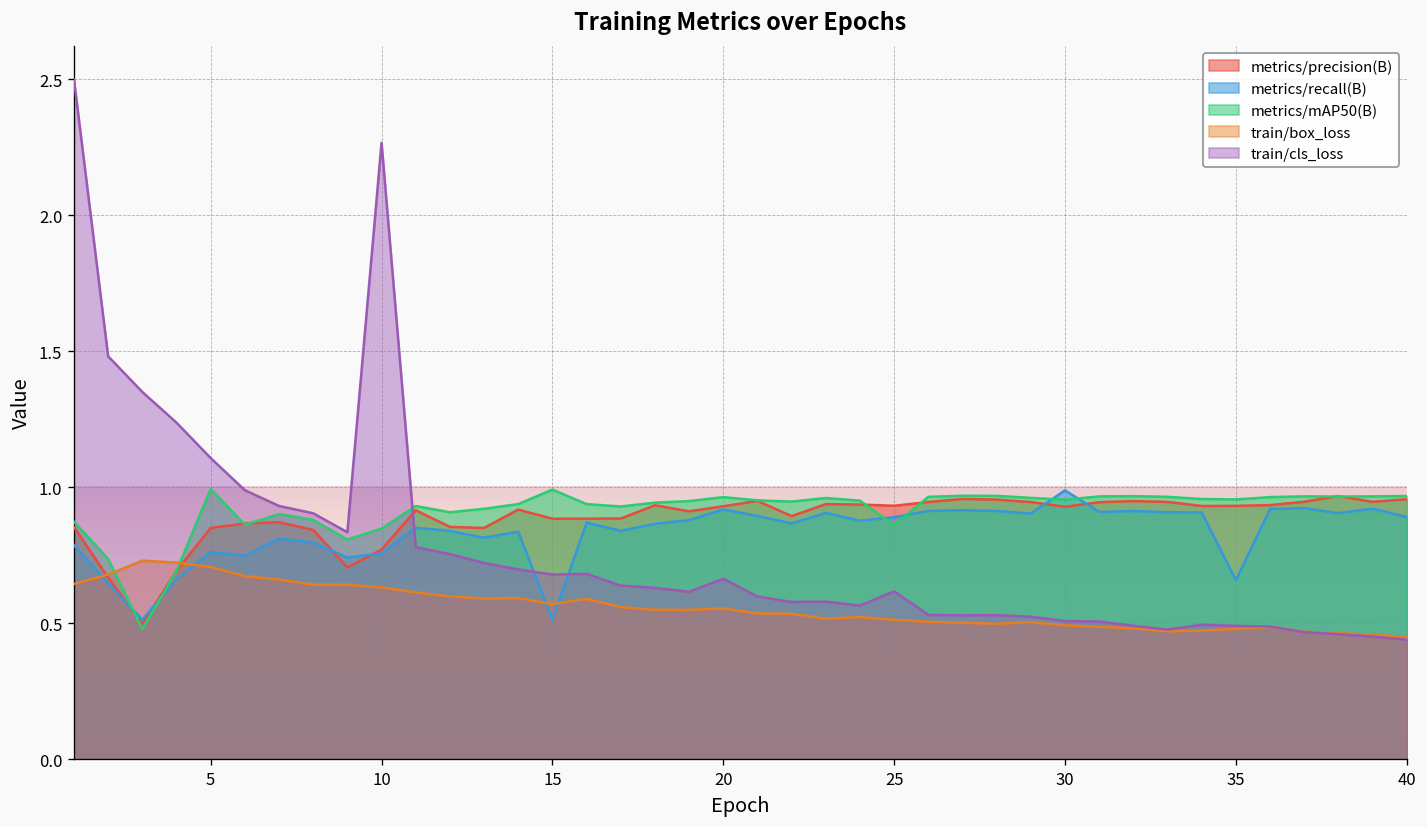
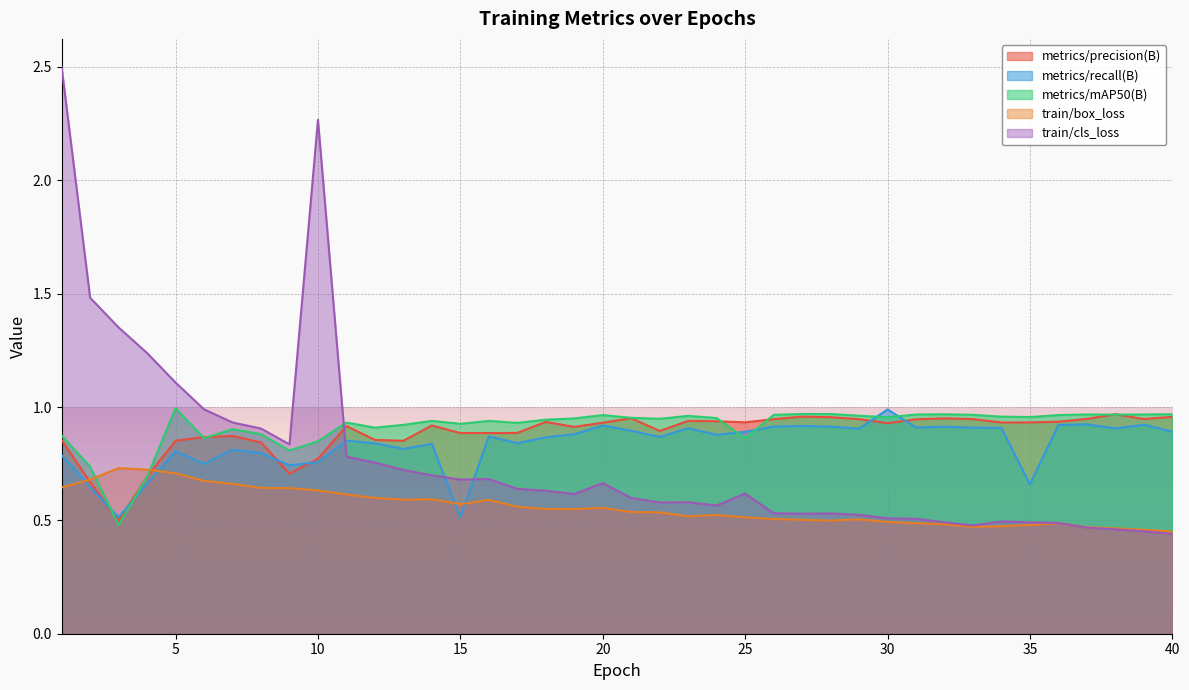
  {
    "metrics/recall(B)": {
-     "5": 0.76,
+     "5": 0.80,
      "10": 0.76,
      "15": 0.51,
      "20": 0.92,
      "25": 0.89,
      "30": 0.99,
      "35": 0.66,
      "40": 0.89
    },
    "metrics/mAP50(B)": {
      "5": 0.99,
      "10": 0.85,
-     "15": 0.99,
+     "15": 0.93,
      "20": 0.96,
      "25": 0.86,
      "30": 0.95,
      "35": 0.96,
      "40": 0.97
    },
    "train/cls_loss": {
      "5": 1.11,
      "10": 2.27,
      "15": 0.68,
      "20": 0.66,
      "25": 0.62,
      "30": 0.51,
      "35": 0.49
    }
  }
